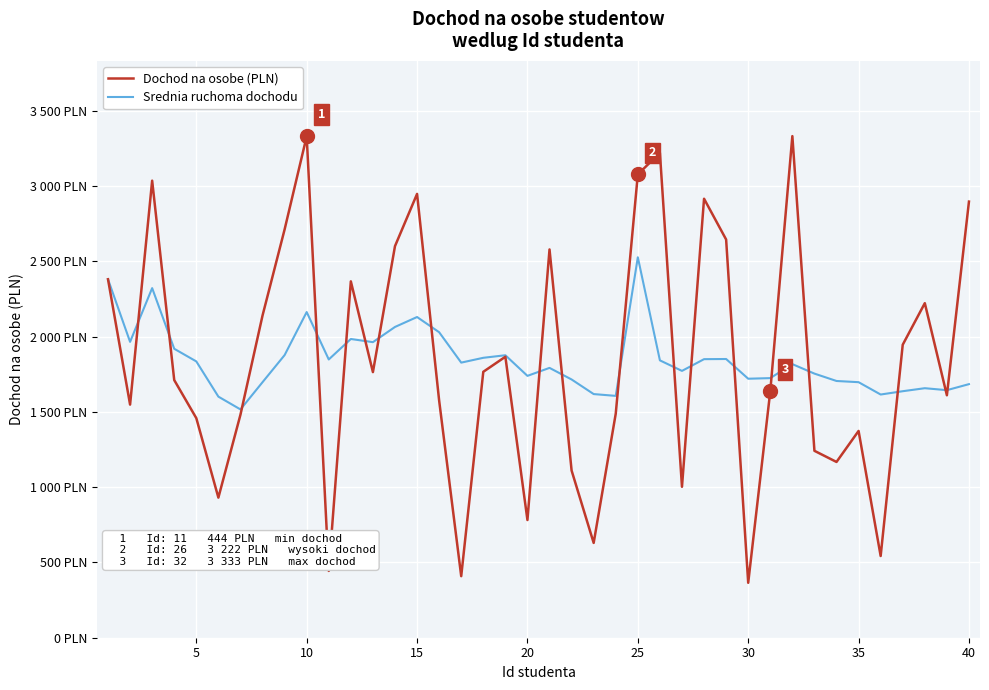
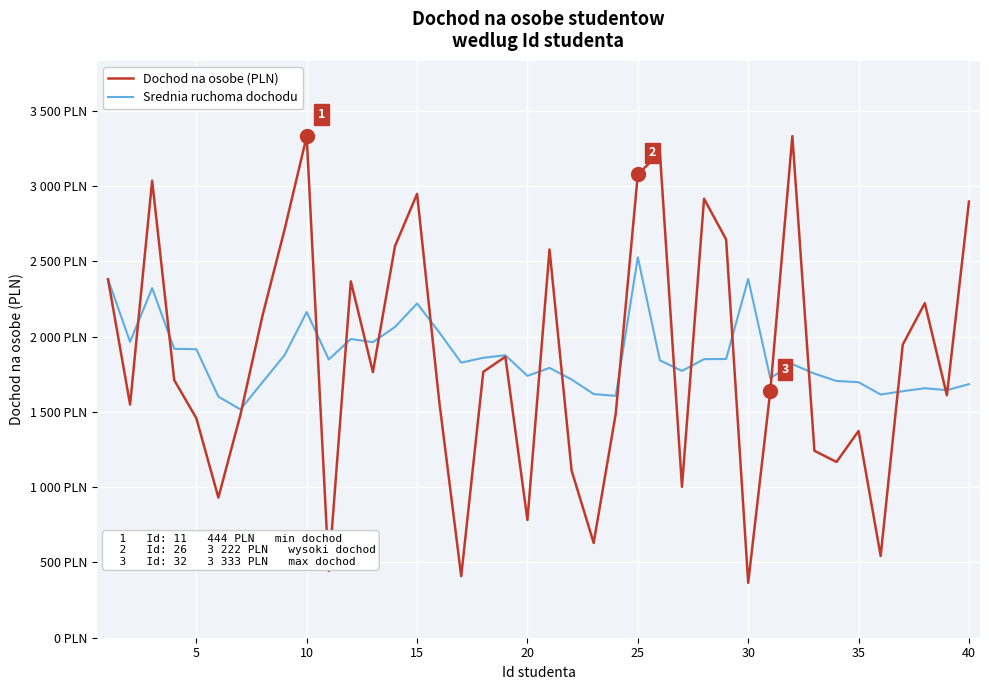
  {
    "Srednia ruchoma dochodu": {
-     "5": "1840 PLN",
+     "5": "1920 PLN",
      "10": "2160 PLN",
-     "15": "2130 PLN",
+     "15": "2220 PLN",
      "20": "1740 PLN",
      "25": "2530 PLN",
-     "30": "1720 PLN",
+     "30": "2380 PLN",
      "35": "1700 PLN",
      "40": "1690 PLN"
    }
  }
